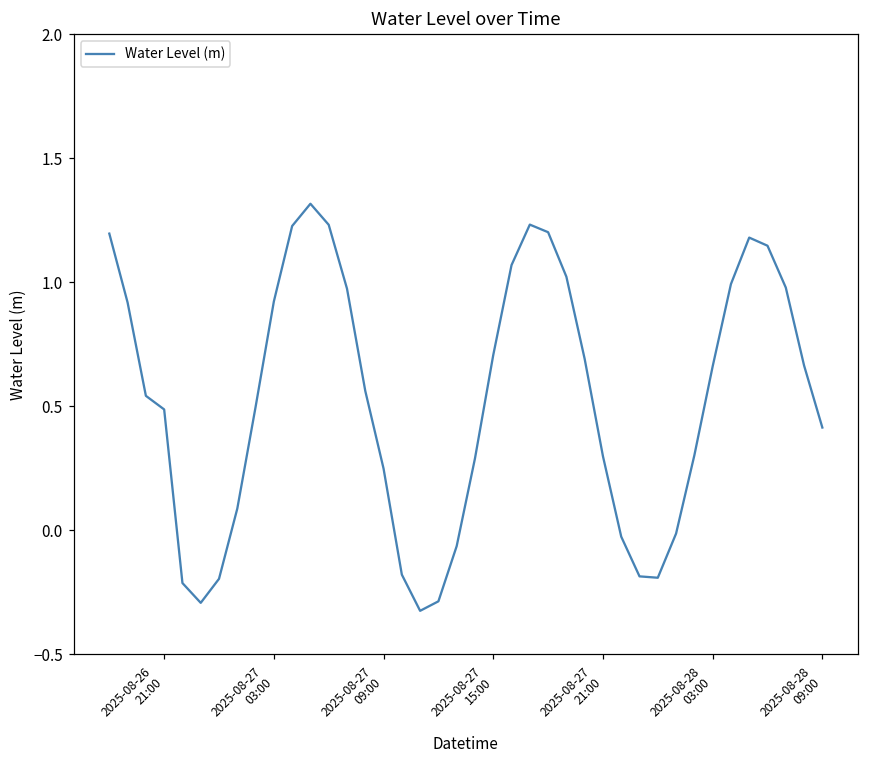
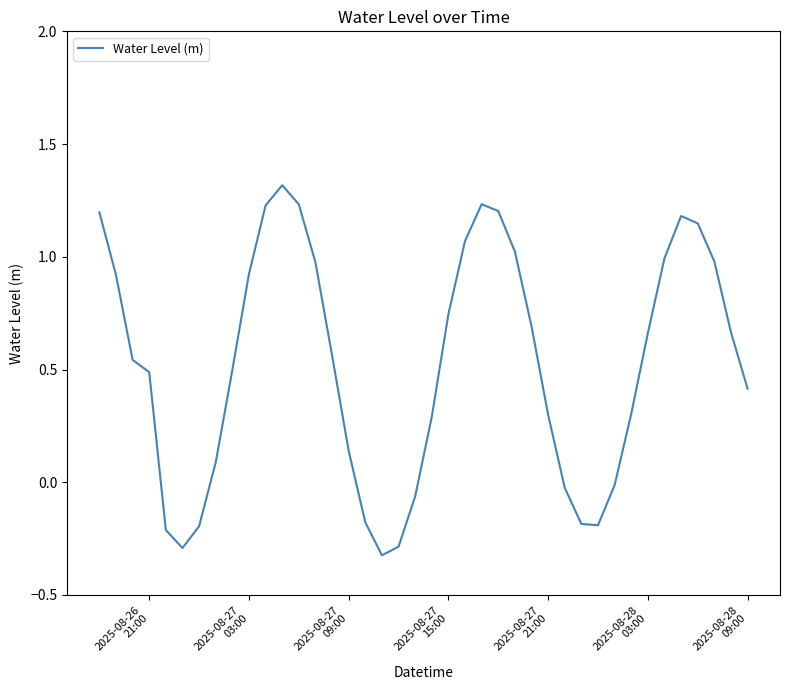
  {
    "2025-08-26 21:00": 0.49,
    "2025-08-27 03:00": 0.92,
-   "2025-08-27 09:00": 0.25,
-   "2025-08-27 15:00": 0.71,
+   "2025-08-27 09:00": 0.14,
+   "2025-08-27 15:00": 0.75,
    "2025-08-27 21:00": 0.30,
    "2025-08-28 03:00": 0.66,
    "2025-08-28 09:00": 0.41
  }
